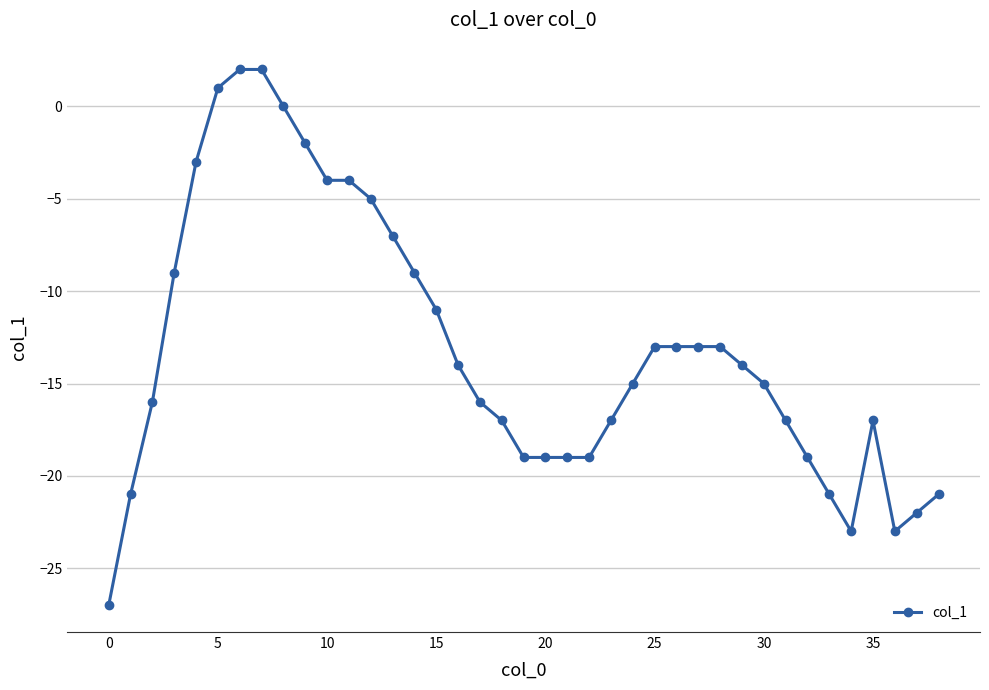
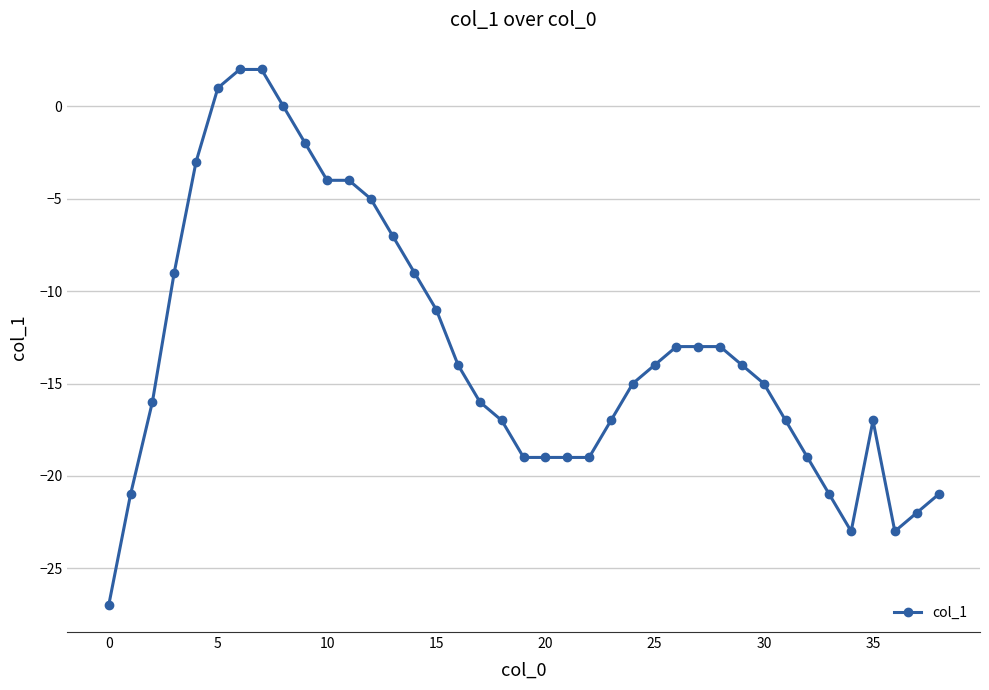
  {
    "0": -27,
    "5": 1,
    "10": -4,
    "15": -11,
    "20": -19,
-   "25": -13,
+   "25": -14,
    "30": -15,
    "35": -17
  }
